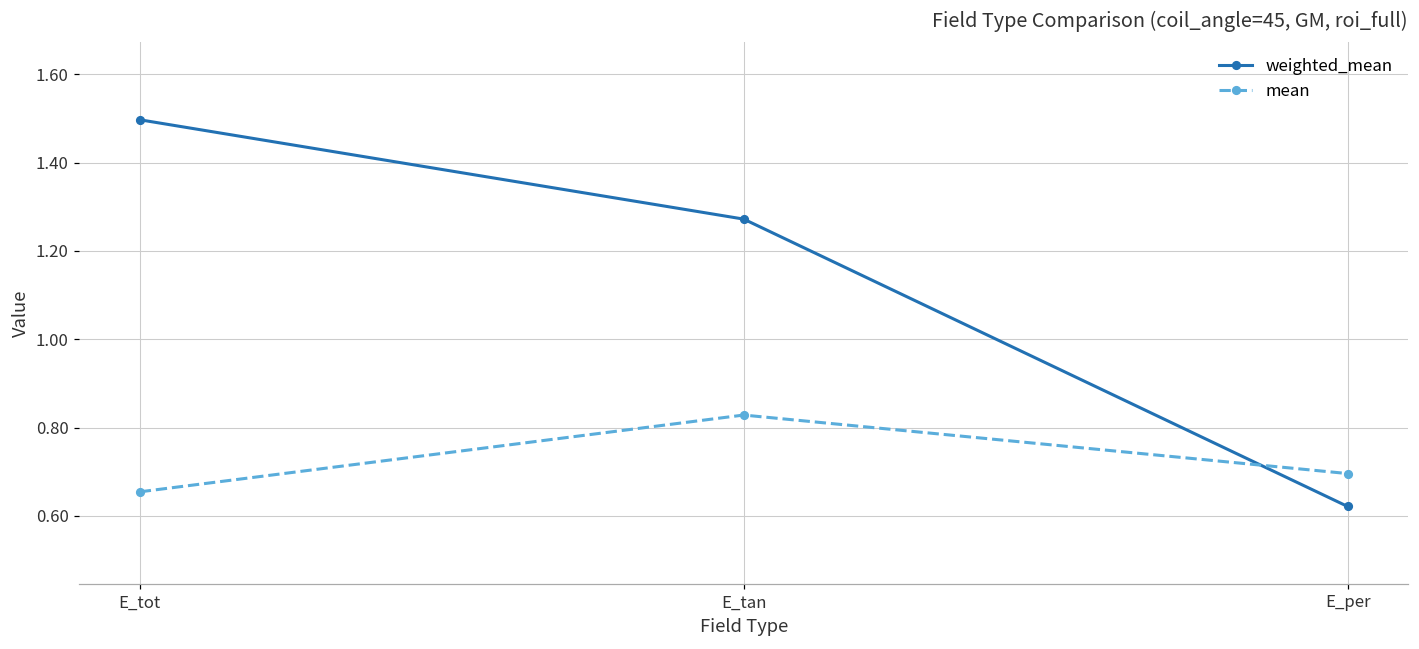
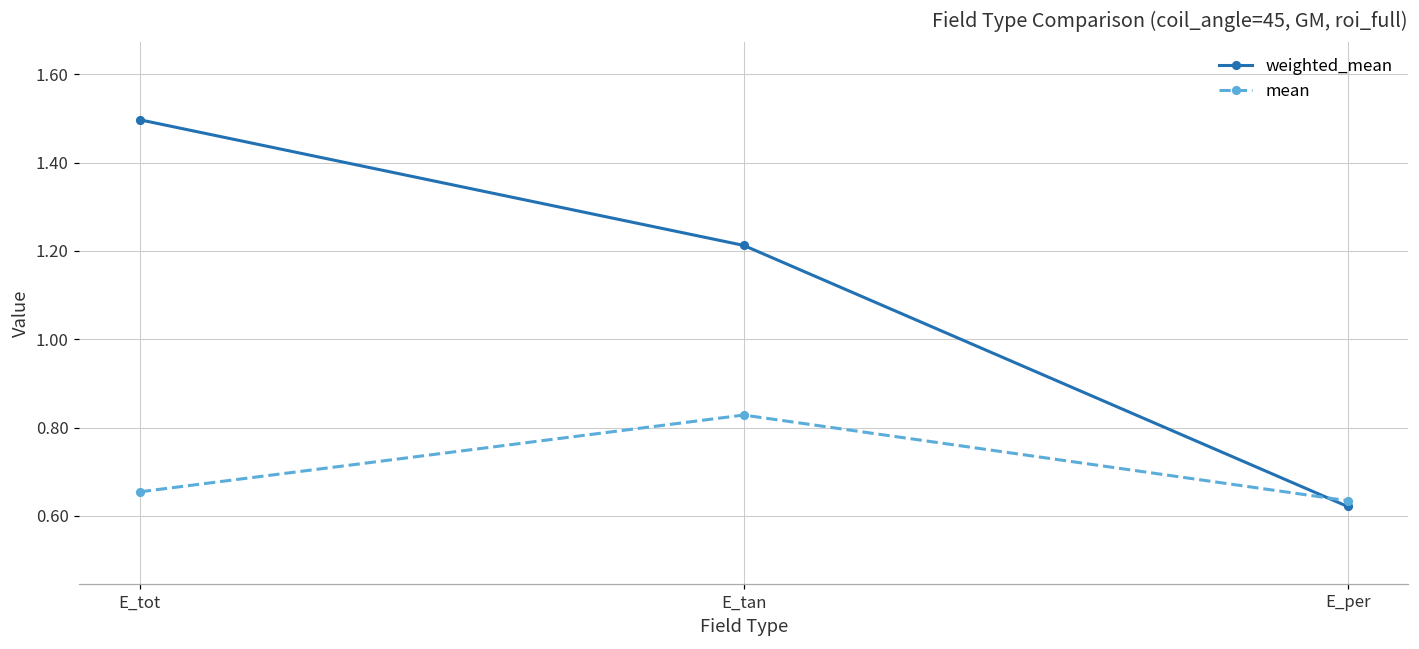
  {
    "weighted_mean": {
      "E_tot": 1.50,
-     "E_tan": 1.27,
+     "E_tan": 1.21,
      "E_per": 0.62
    },
    "mean": {
      "E_tot": 0.65,
      "E_tan": 0.83,
-     "E_per": 0.70
+     "E_per": 0.63
    }
  }
